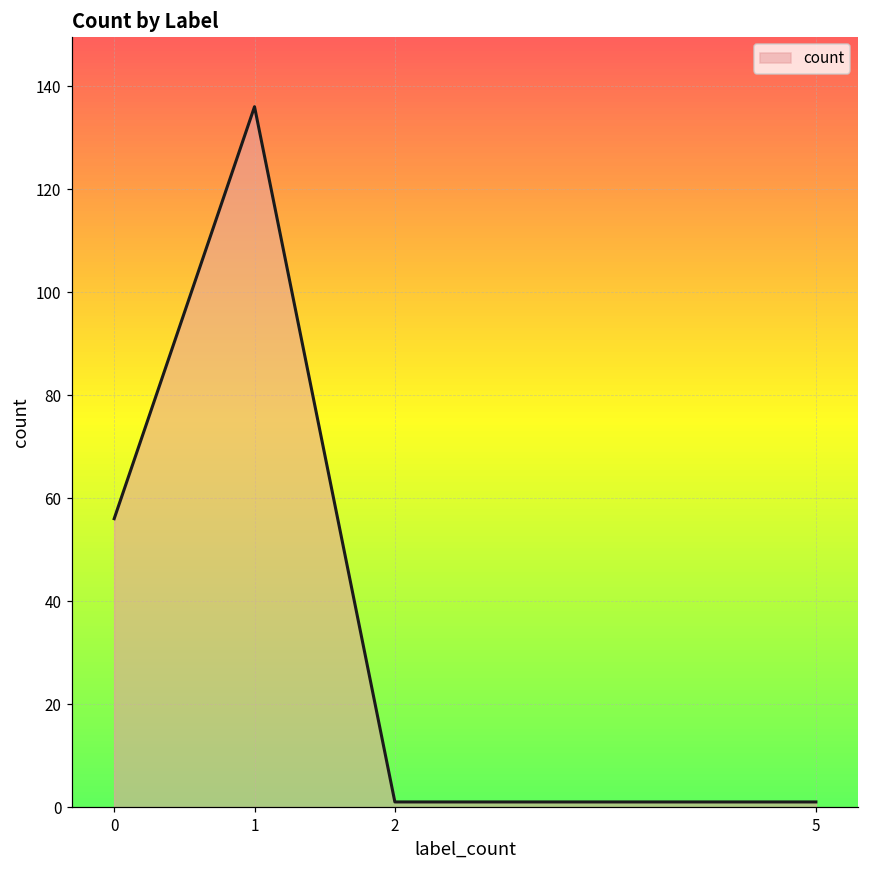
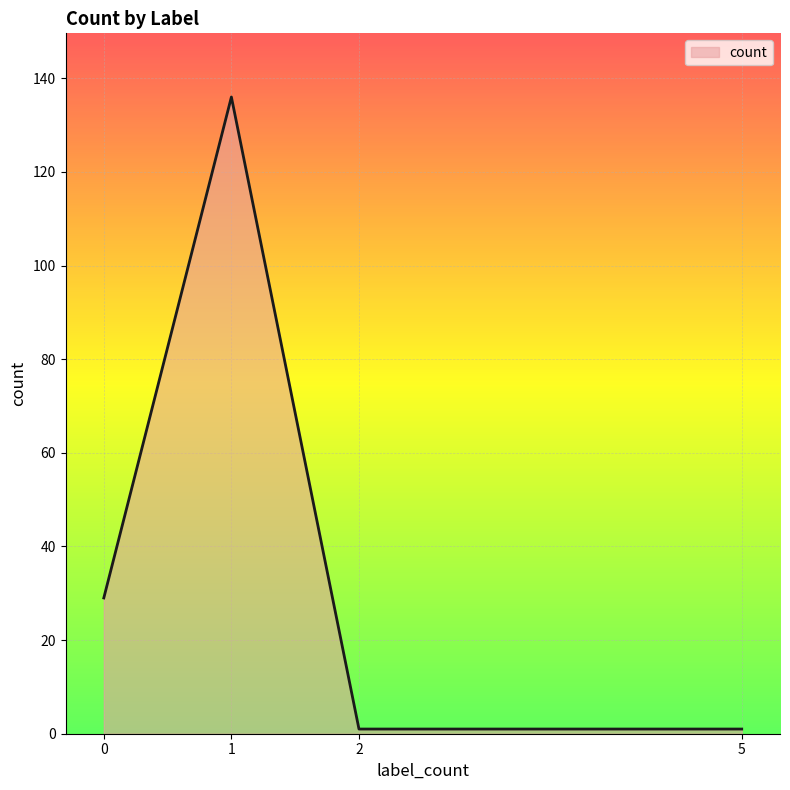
  {
-   "0": 56,
+   "0": 29,
    "1": 136,
    "2": 1,
    "5": 1
  }
